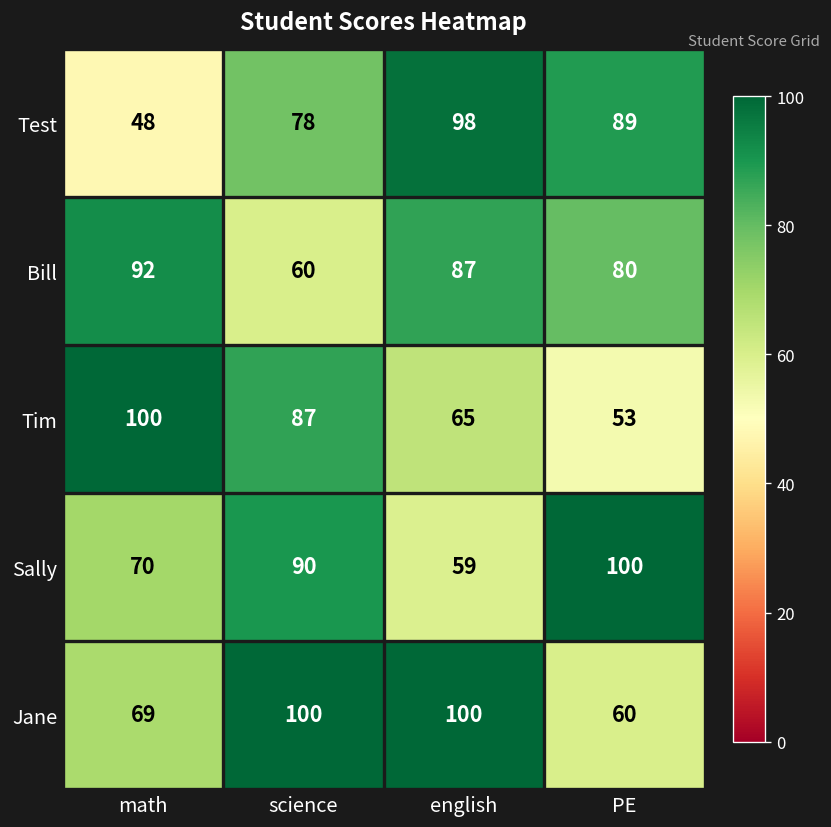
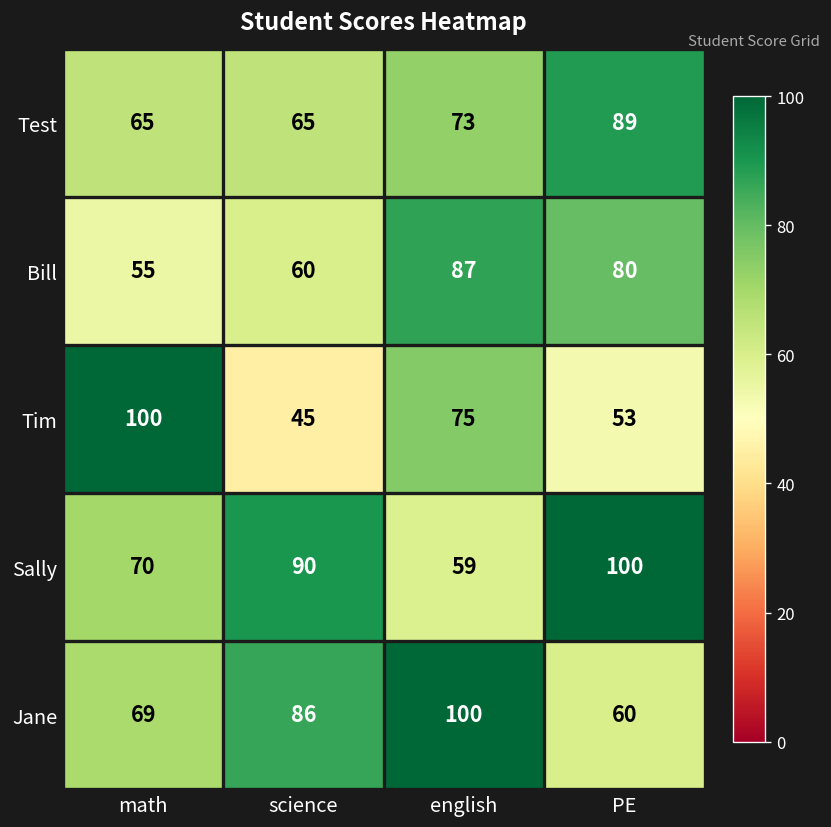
  {
    "Test": {
-     "math": 48,
-     "science": 78,
-     "english": 98,
+     "math": 65,
+     "science": 65,
+     "english": 73,
      "PE": 89
    },
    "Bill": {
-     "math": 92,
+     "math": 55,
      "science": 60,
      "english": 87,
      "PE": 80
    },
    "Tim": {
      "math": 100,
-     "science": 87,
-     "english": 65,
+     "science": 45,
+     "english": 75,
      "PE": 53
    },
    "Sally": {
      "math": 70,
      "science": 90,
      "english": 59,
      "PE": 100
    },
    "Jane": {
      "math": 69,
-     "science": 100,
+     "science": 86,
      "english": 100,
      "PE": 60
    }
  }
